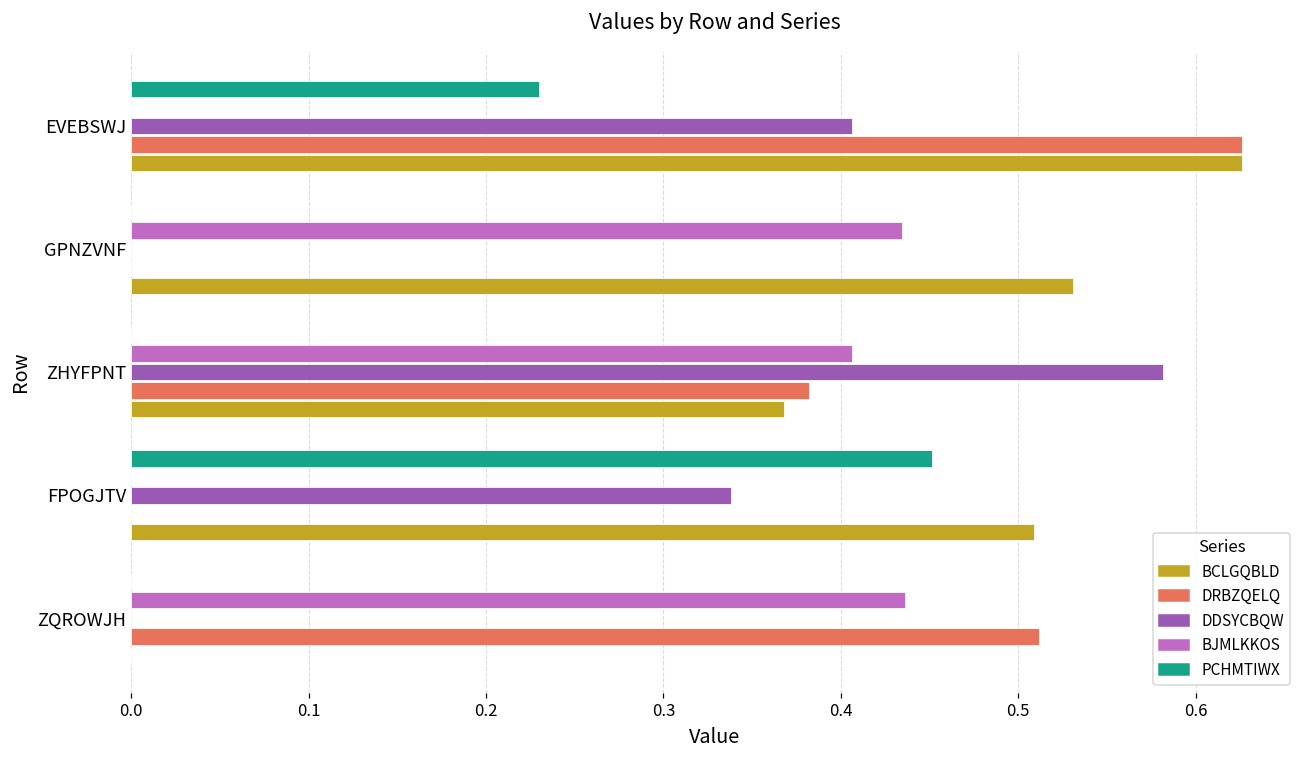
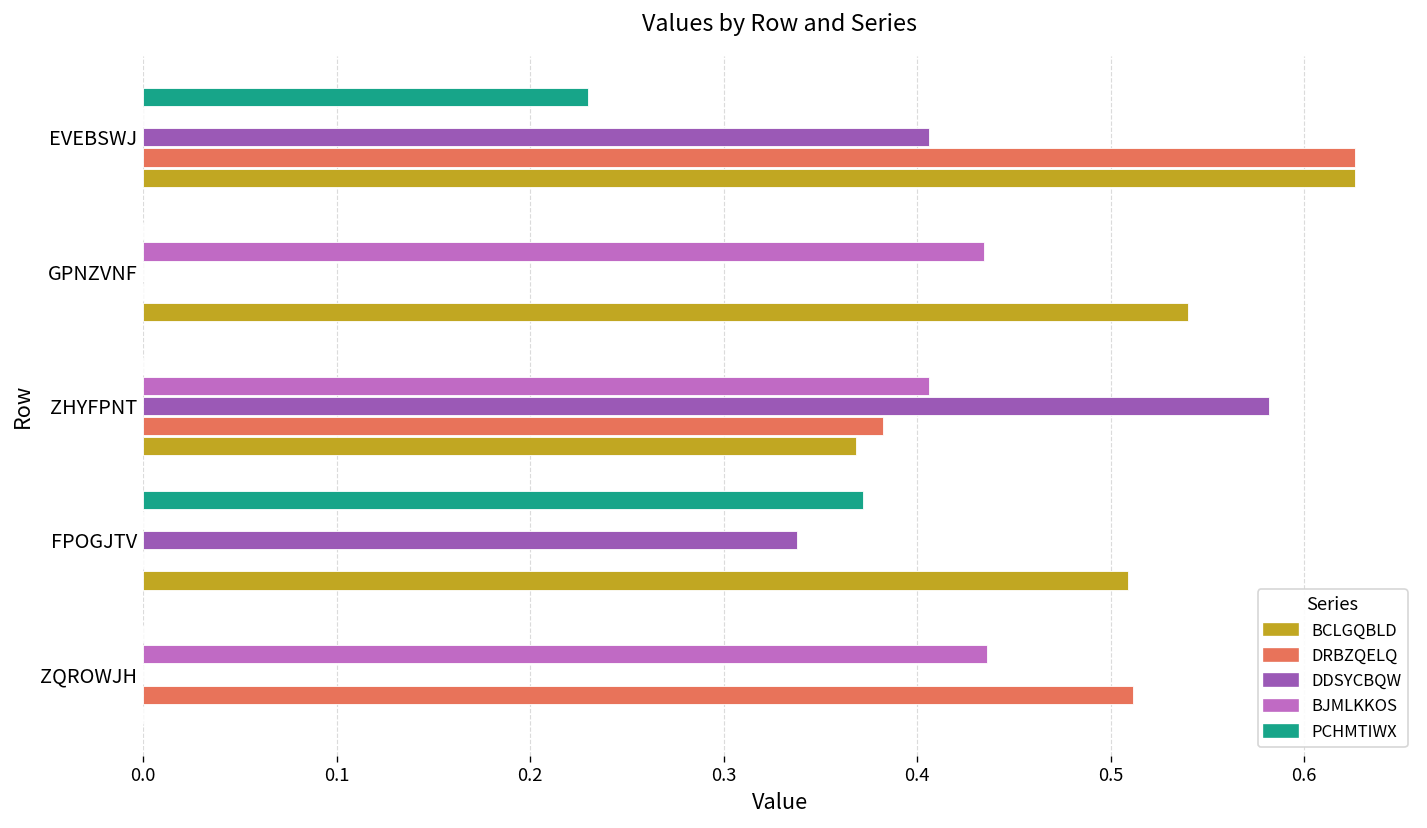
  {
    "BCLGQBLD": {
      "EVEBSWJ": 0.626,
-     "GPNZVNF": 0.531,
+     "GPNZVNF": 0.540,
      "ZHYFPNT": 0.368,
      "FPOGJTV": 0.509,
      "ZQROWJH": 0.000
    },
    "DRBZQELQ": {
      "EVEBSWJ": 0.626,
      "GPNZVNF": 0.000,
      "ZHYFPNT": 0.382,
      "FPOGJTV": 0.000,
      "ZQROWJH": 0.512
    },
    "PCHMTIWX": {
      "EVEBSWJ": 0.230,
      "GPNZVNF": 0.000,
      "ZHYFPNT": 0.000,
-     "FPOGJTV": 0.451,
+     "FPOGJTV": 0.372,
      "ZQROWJH": 0.000
    }
  }
